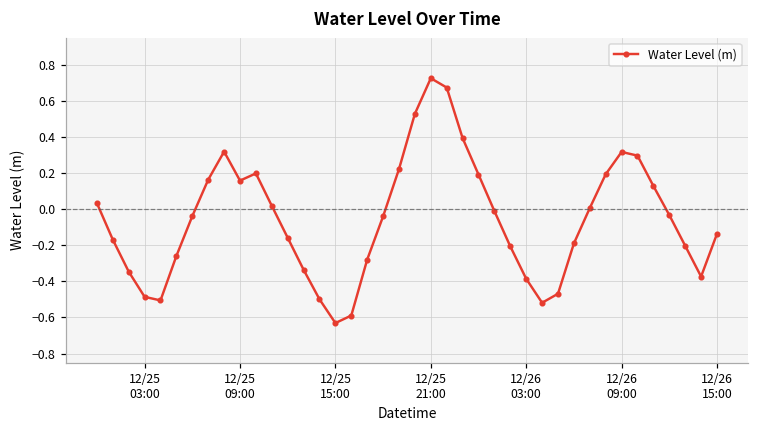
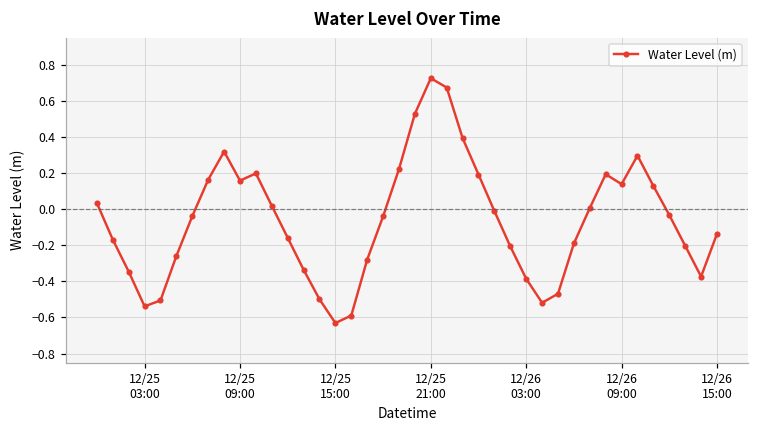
  {
-   "12/25 03:00": -0.49,
+   "12/25 03:00": -0.54,
    "12/25 09:00": 0.16,
    "12/25 15:00": -0.63,
    "12/25 21:00": 0.72,
    "12/26 03:00": -0.39,
-   "12/26 09:00": 0.32,
+   "12/26 09:00": 0.14,
    "12/26 15:00": -0.14
  }
